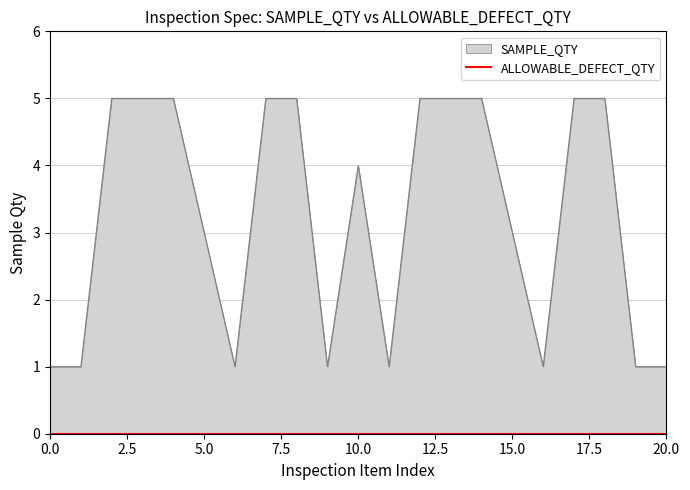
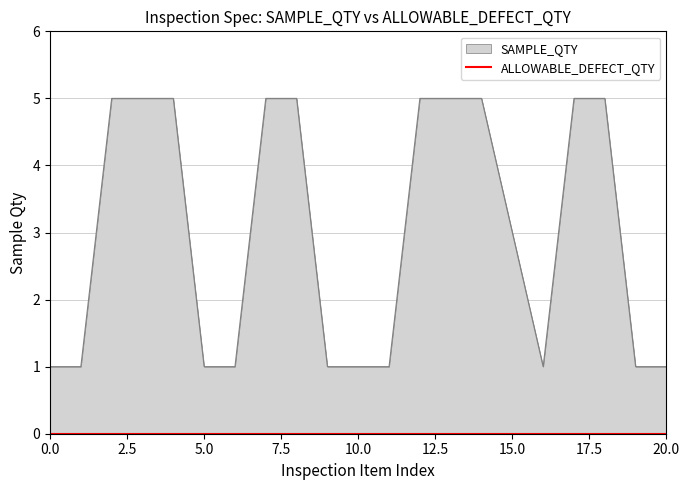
  {
    "ALLOWABLE_DEFECT_QTY": {
      "0.0": 0,
      "5.0": 0,
      "10.0": 0,
      "15.0": 0,
      "20.0": 0
    },
    "SAMPLE_QTY": {
      "0.0": 1,
-     "5.0": 3,
-     "10.0": 4,
+     "5.0": 1,
+     "10.0": 1,
      "15.0": 3,
      "20.0": 1
    }
  }
